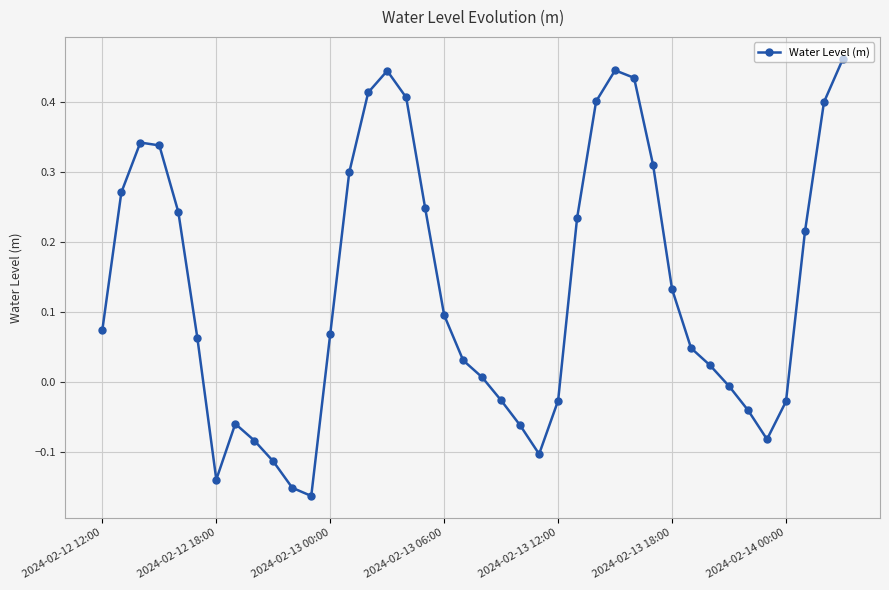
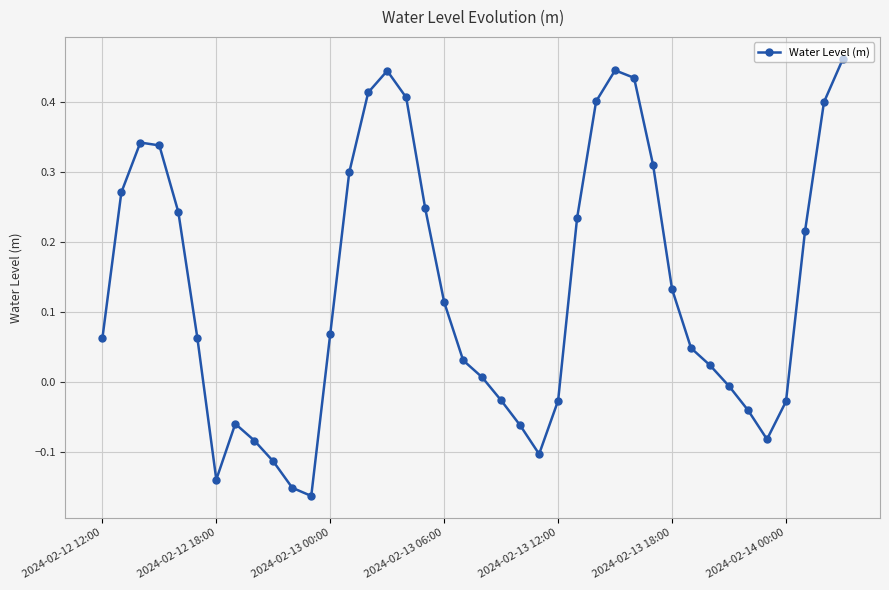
  {
-   "2024-02-12 12:00": 0.07,
+   "2024-02-12 12:00": 0.06,
    "2024-02-12 18:00": -0.14,
    "2024-02-13 00:00": 0.07,
-   "2024-02-13 06:00": 0.10,
+   "2024-02-13 06:00": 0.11,
    "2024-02-13 12:00": -0.03,
    "2024-02-13 18:00": 0.13,
    "2024-02-14 00:00": -0.03
  }
